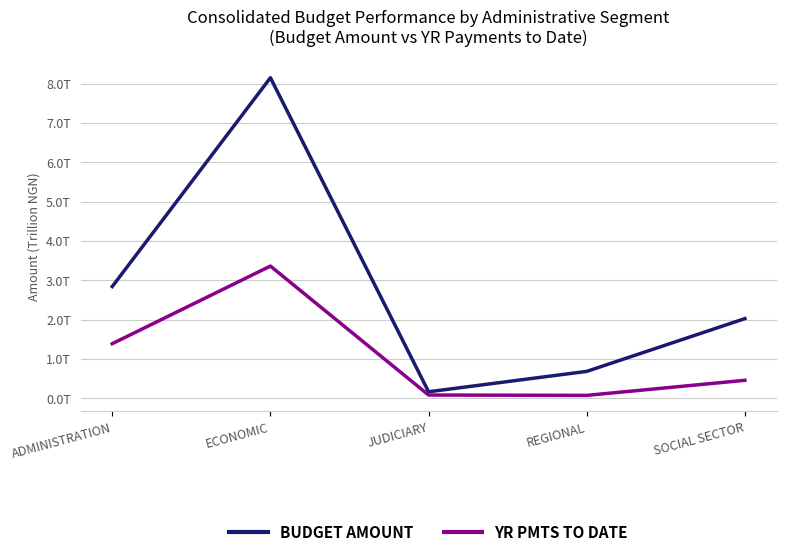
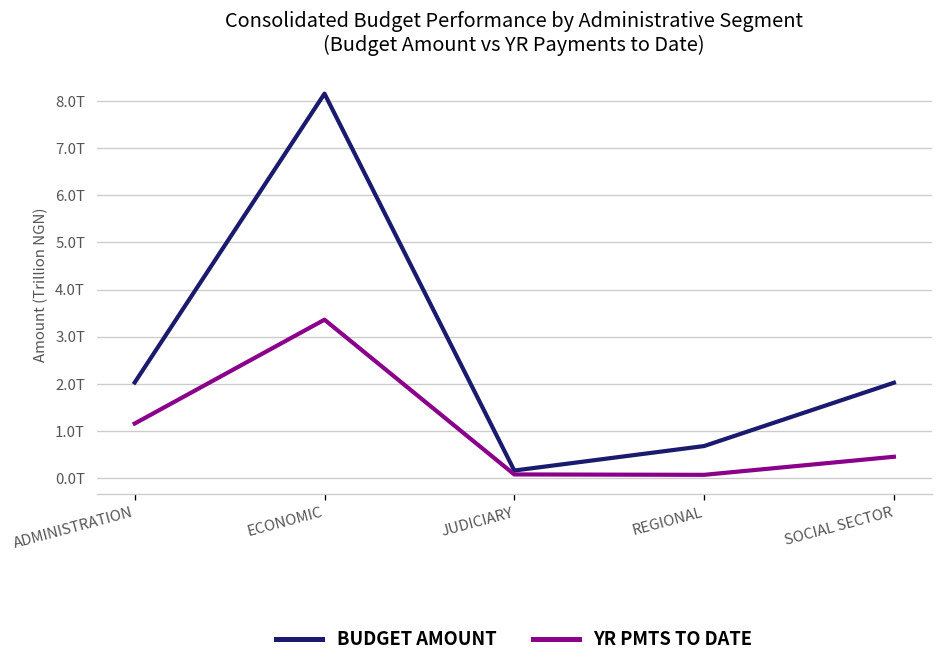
  {
    "BUDGET AMOUNT": {
-     "ADMINISTRATION": "2.8T",
+     "ADMINISTRATION": "2.0T",
      "ECONOMIC": "8.2T",
      "JUDICIARY": "0.2T",
      "REGIONAL": "0.7T",
      "SOCIAL SECTOR": "2.0T"
    },
    "YR PMTS TO DATE": {
-     "ADMINISTRATION": "1.4T",
+     "ADMINISTRATION": "1.2T",
      "ECONOMIC": "3.4T",
      "JUDICIARY": "0.1T",
      "REGIONAL": "0.1T",
      "SOCIAL SECTOR": "0.5T"
    }
  }
